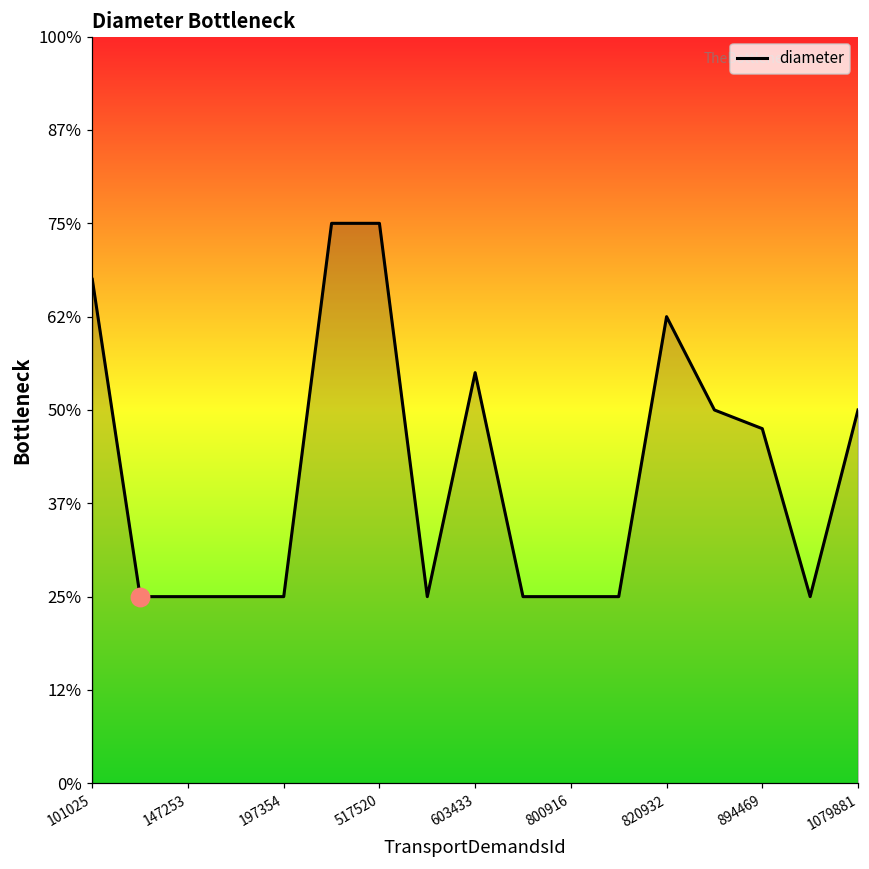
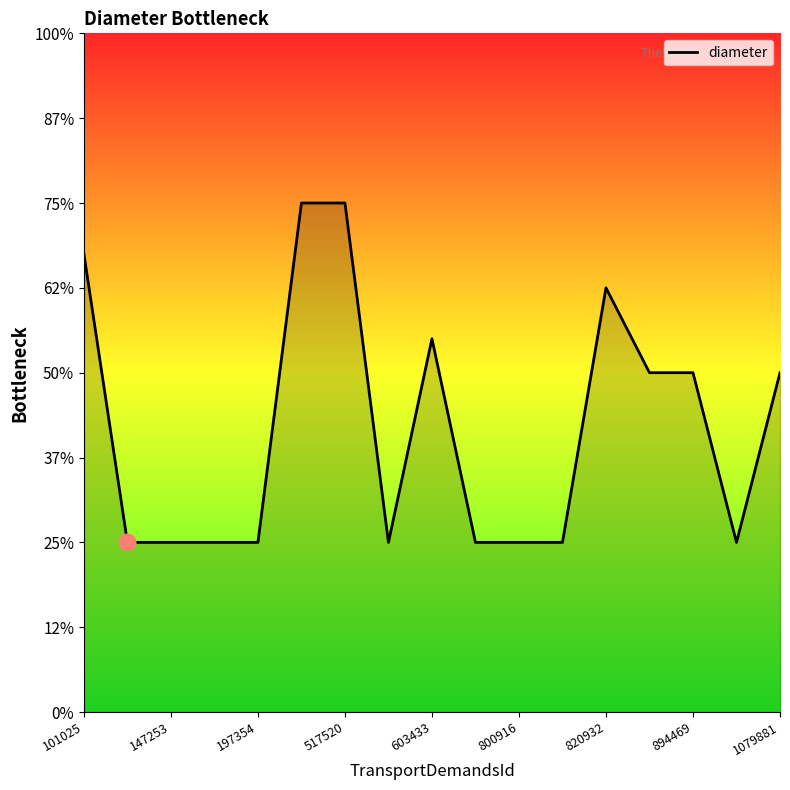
  {
    "diameter": {
      "101025": "68%",
      "147253": "25%",
      "197354": "25%",
      "517520": "75%",
      "603433": "55%",
      "800916": "25%",
      "820932": "63%",
-     "894469": "48%",
+     "894469": "50%",
      "1079881": "50%"
    }
  }
